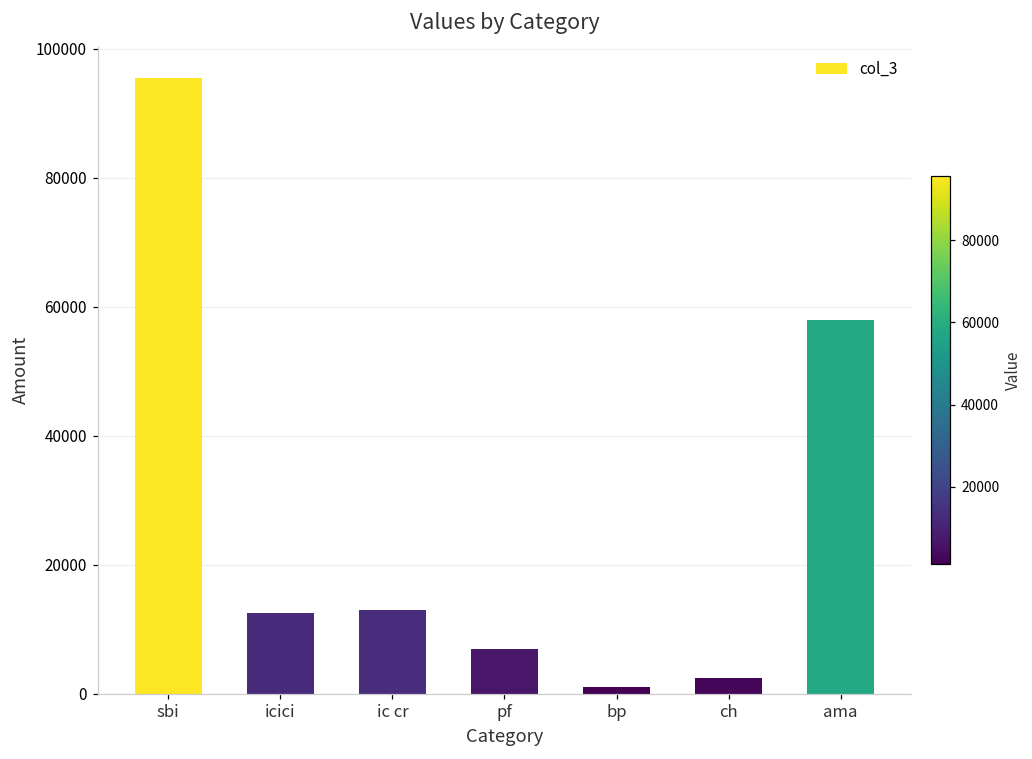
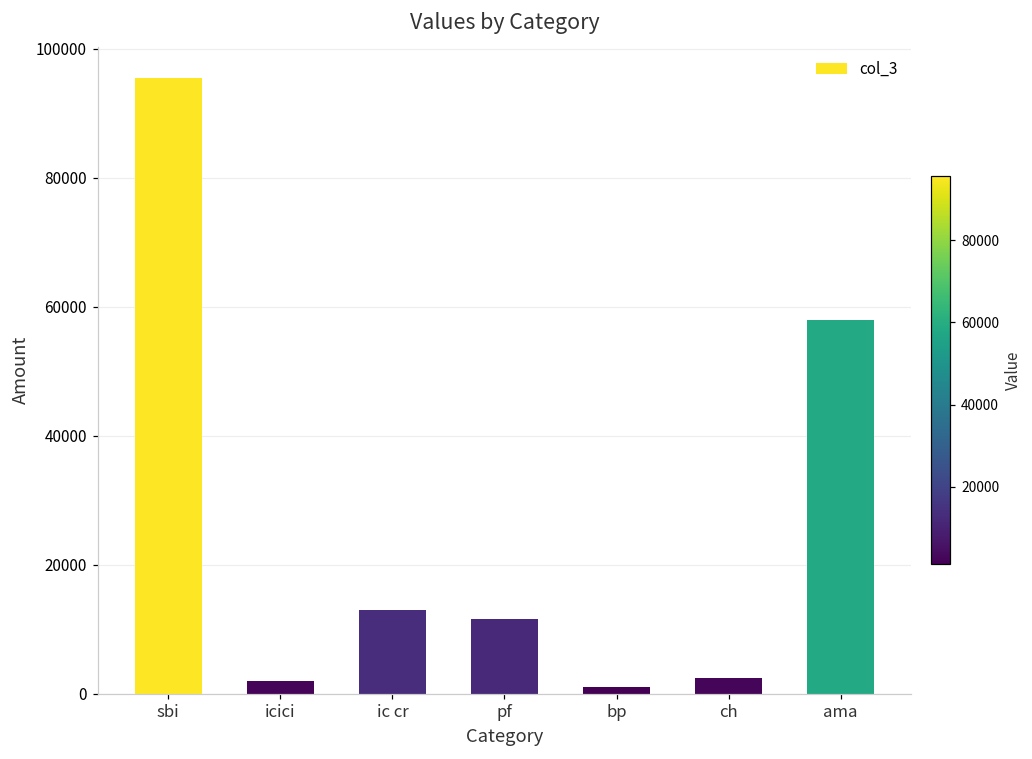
  {
    "sbi": 96000,
-   "icici": 13000,
+   "icici": 2000,
    "ic cr": 13000,
-   "pf": 7000,
+   "pf": 12000,
    "bp": 1000,
    "ch": 3000,
    "ama": 58000
  }
